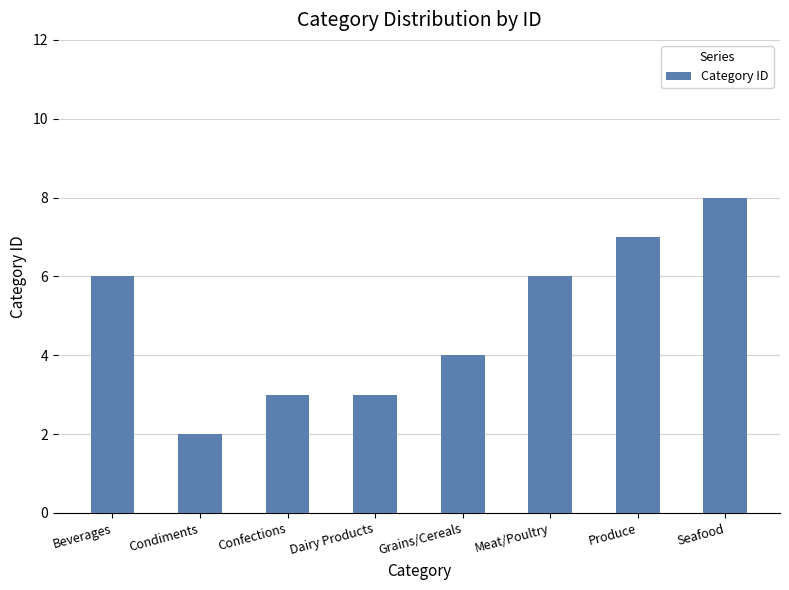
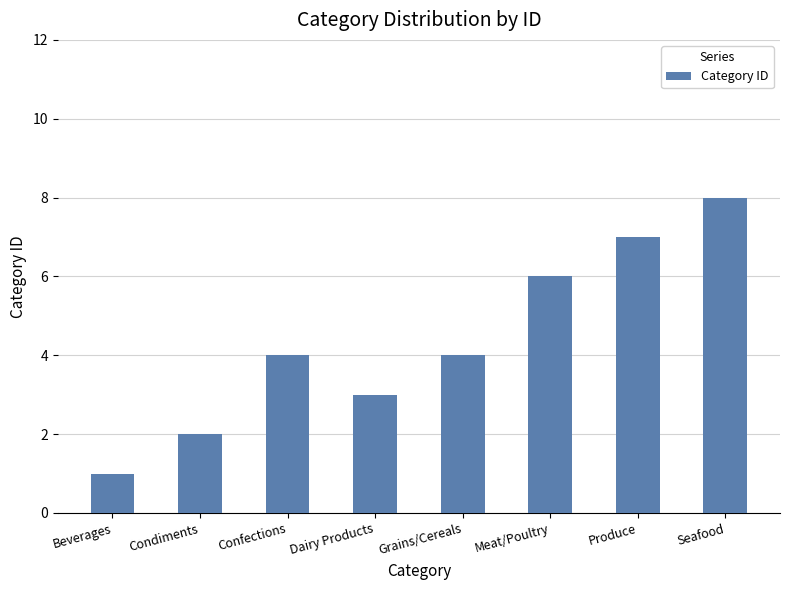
  {
-   "Beverages": 6,
+   "Beverages": 1,
    "Condiments": 2,
-   "Confections": 3,
+   "Confections": 4,
    "Dairy Products": 3,
    "Grains/Cereals": 4,
    "Meat/Poultry": 6,
    "Produce": 7,
    "Seafood": 8
  }
